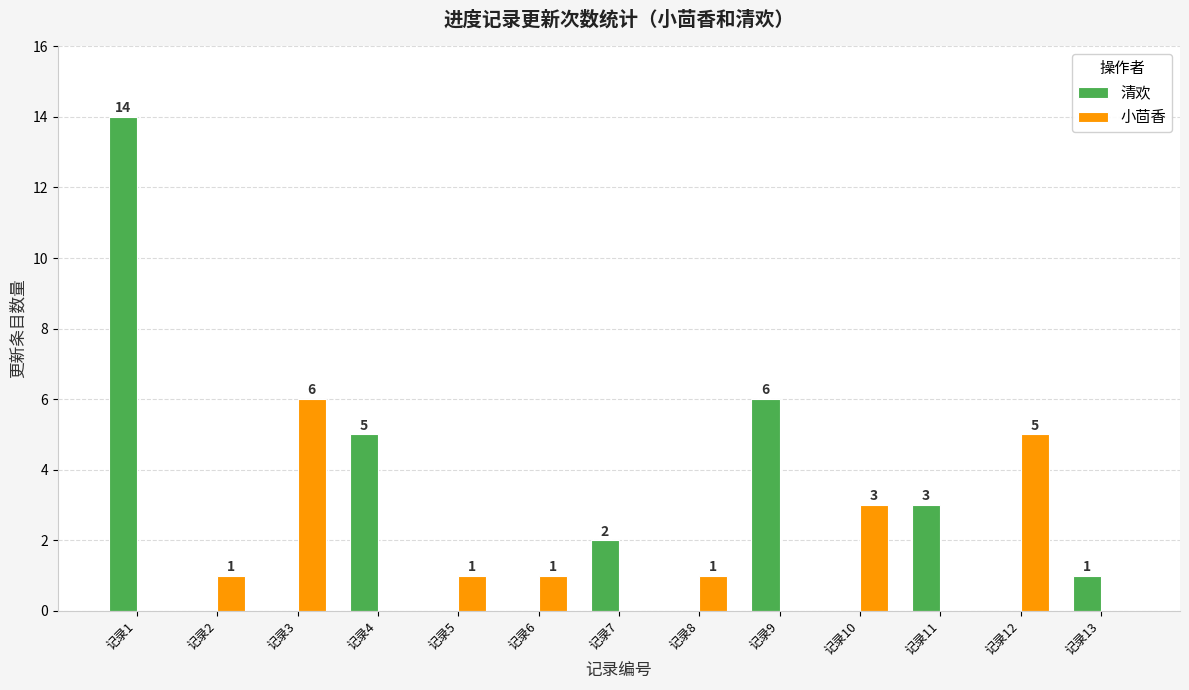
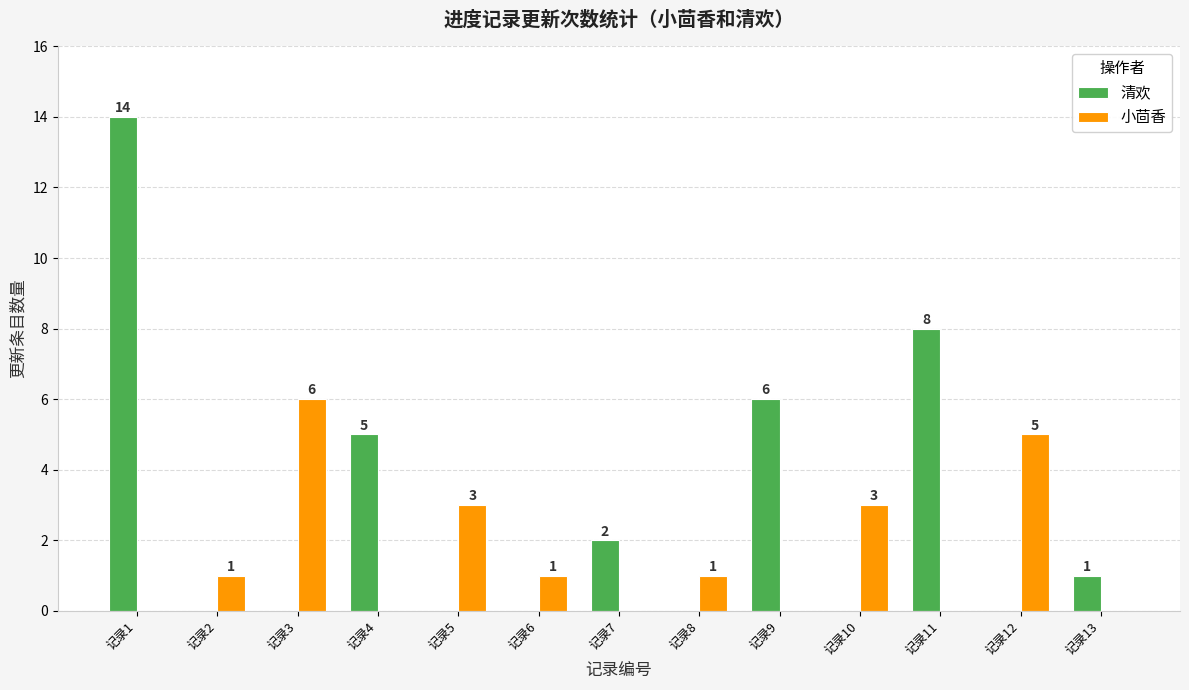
  {
    "清欢": {
      "记录1": 14,
      "记录4": 5,
      "记录7": 2,
      "记录9": 6,
-     "记录11": 3,
+     "记录11": 8,
      "记录13": 1
    },
    "小茴香": {
      "记录2": 1,
      "记录3": 6,
-     "记录5": 1,
+     "记录5": 3,
      "记录6": 1,
      "记录8": 1,
      "记录10": 3,
      "记录12": 5
    }
  }
